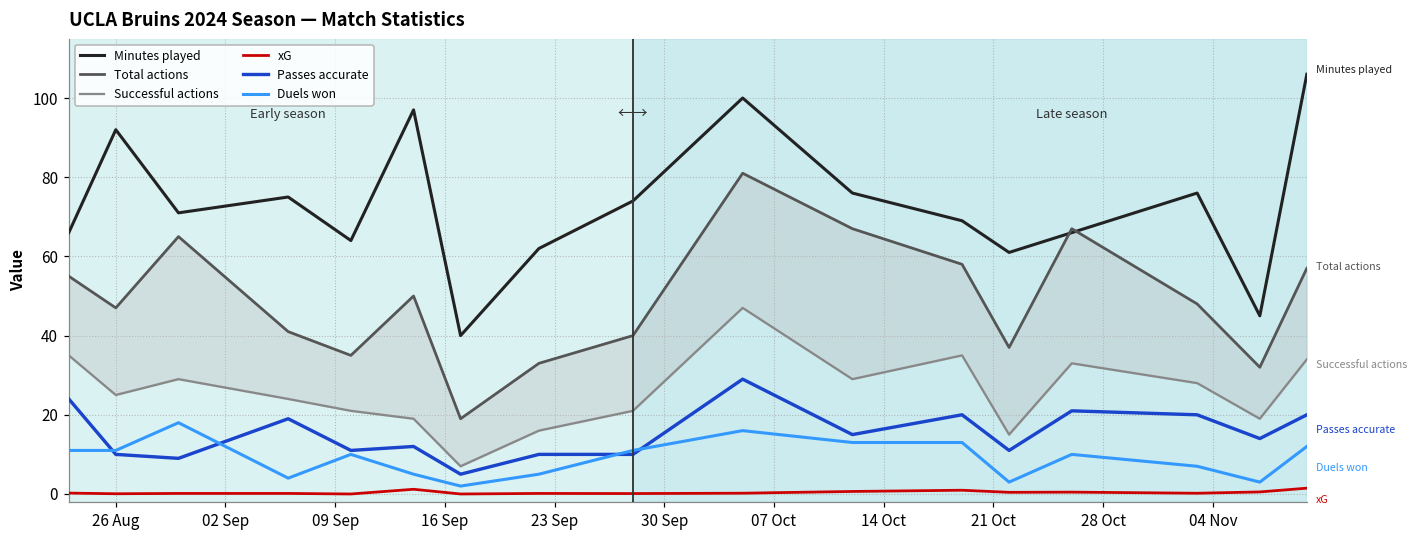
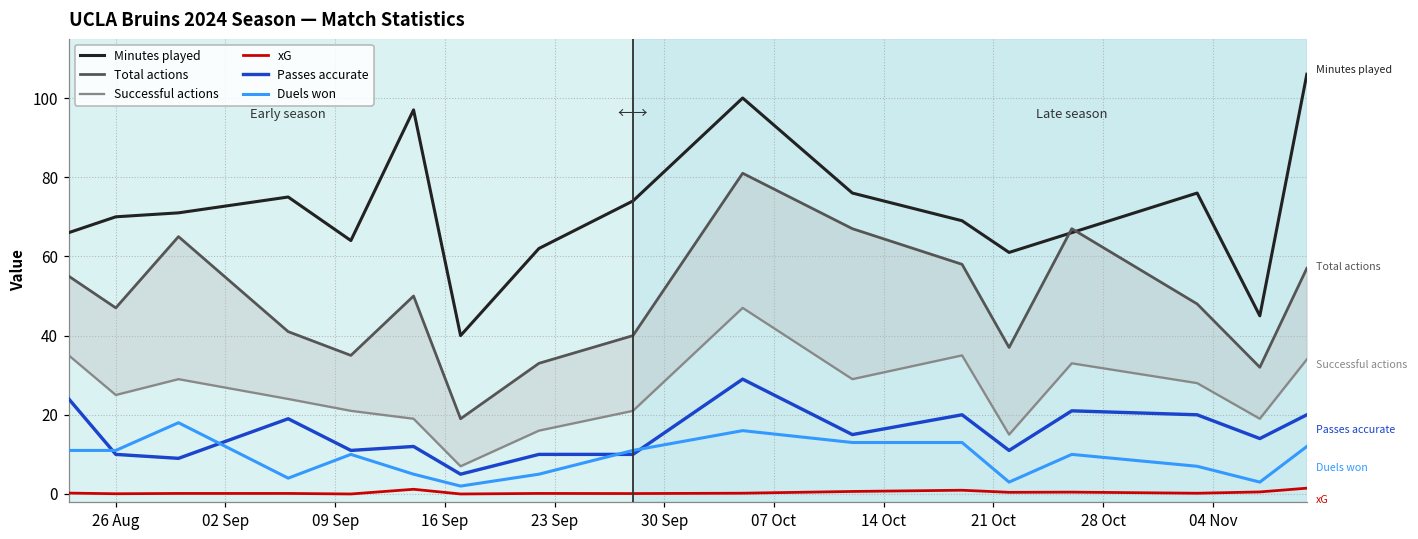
  {
    "Minutes played": {
-     "26 Aug": 92
+     "26 Aug": 70
    },
    "Total actions": {
      "26 Aug": 47
    },
    "Successful actions": {
      "26 Aug": 25
    },
    "xG": {
      "26 Aug": 0
    },
    "Passes accurate": {
      "26 Aug": 10
    },
    "Duels won": {
      "26 Aug": 11
    }
  }
